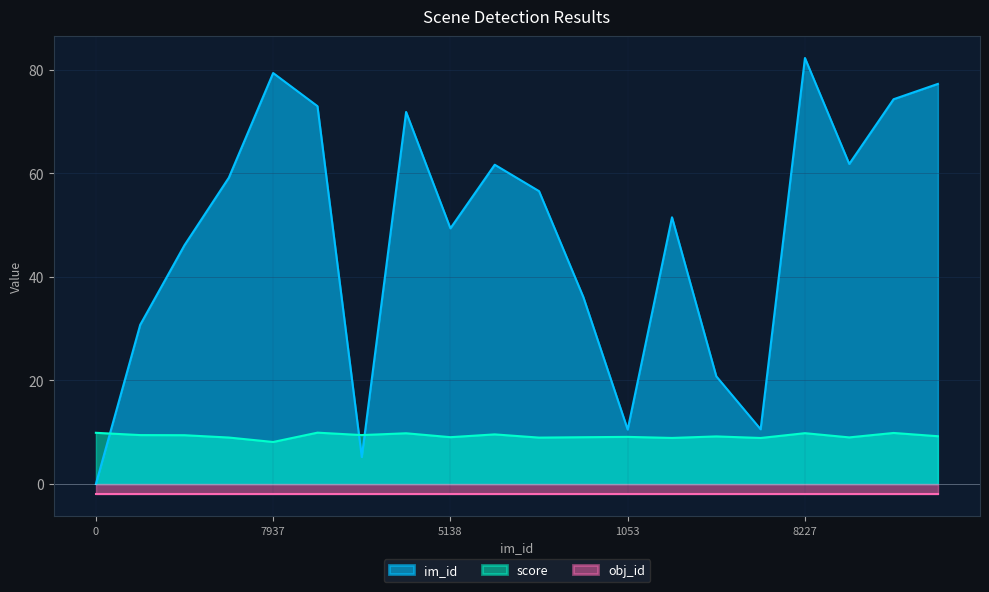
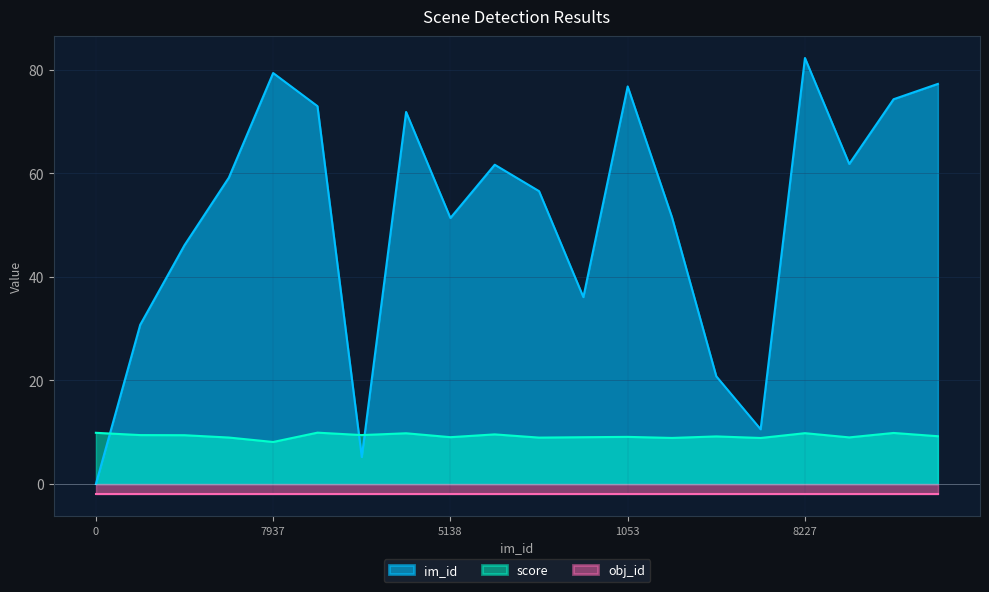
  {
    "im_id": {
      "7937": 79,
-     "5138": 49,
-     "1053": 11,
+     "5138": 51,
+     "1053": 77,
      "8227": 82
    },
    "score": {
      "0": 10,
      "7937": 8,
      "5138": 9,
      "1053": 9,
      "8227": 10
    }
  }
